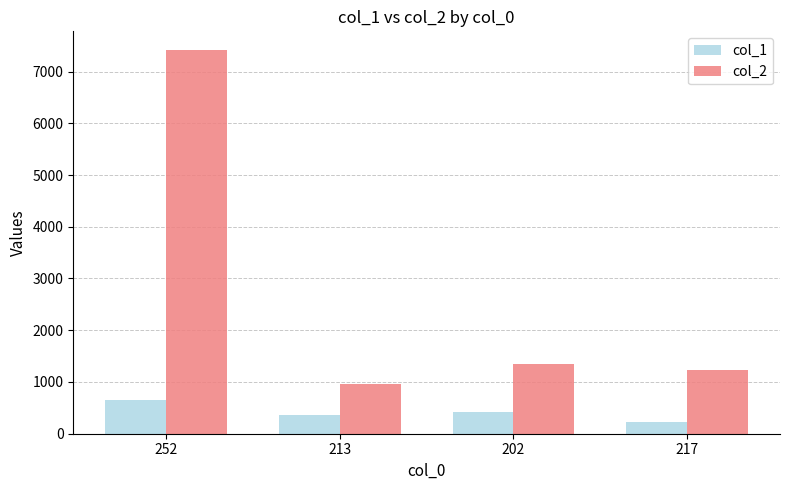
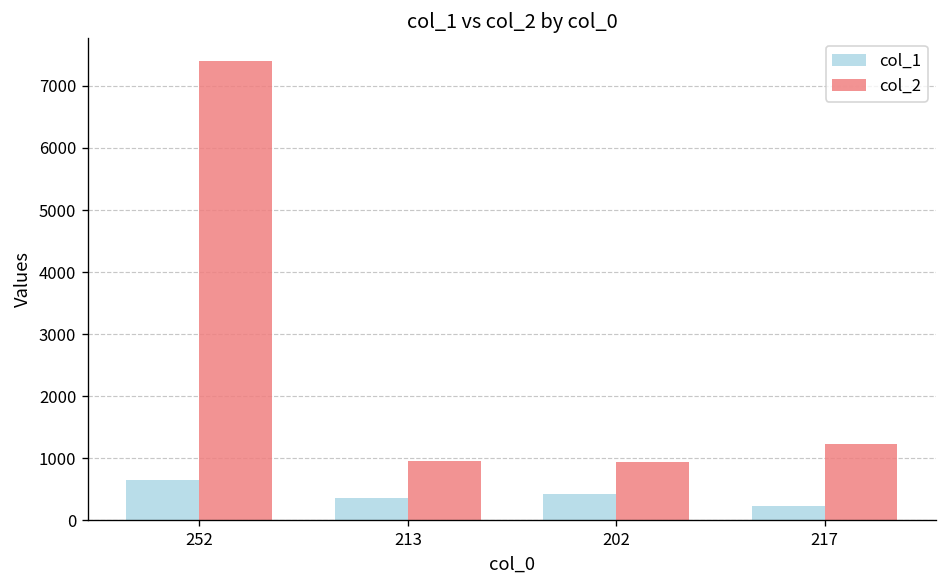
  {
    "col_1": {
      "252": 700,
      "213": 400,
      "202": 400,
      "217": 200
    },
    "col_2": {
      "252": 7400,
      "213": 1000,
-     "202": 1300,
+     "202": 900,
      "217": 1200
    }
  }
